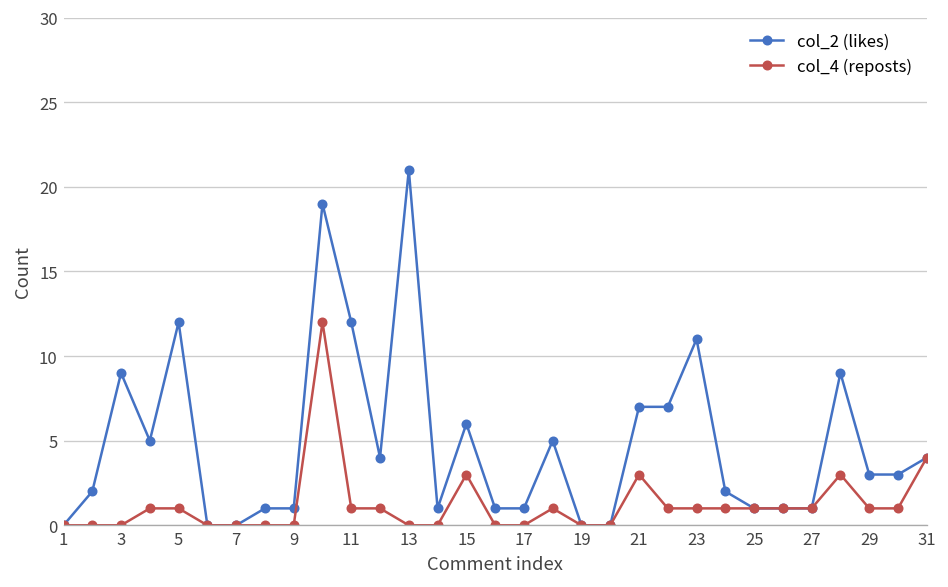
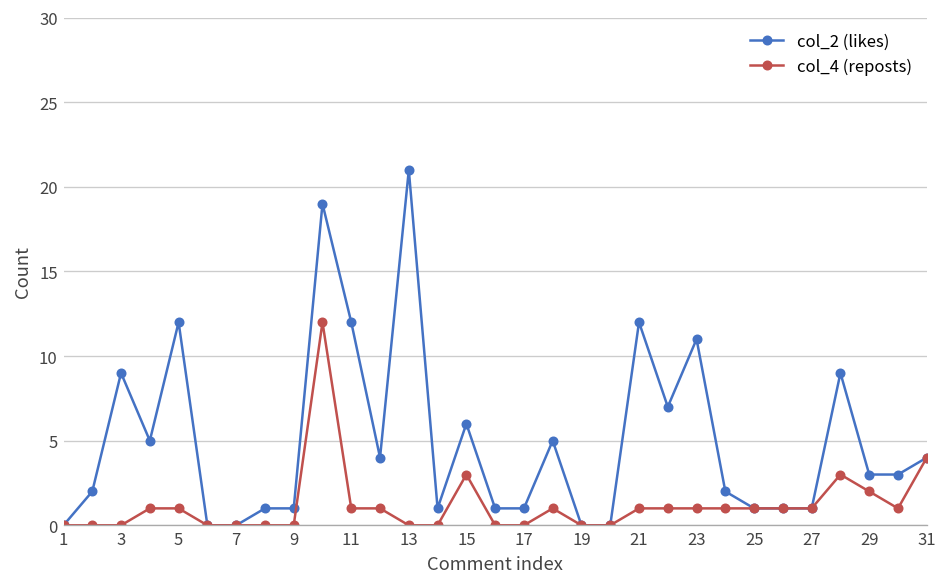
  {
    "col_2 (likes)": {
      "3": 9,
      "5": 12,
      "9": 1,
      "11": 12,
      "13": 21,
      "15": 6,
      "17": 1,
-     "21": 7,
+     "21": 12,
      "23": 11,
      "29": 3
    },
    "col_4 (reposts)": {
      "3": 0,
      "5": 1,
      "9": 0,
      "11": 1,
      "13": 0,
      "15": 3,
      "17": 0,
-     "21": 3,
+     "21": 1,
      "23": 1,
-     "29": 1
+     "29": 2
    }
  }
